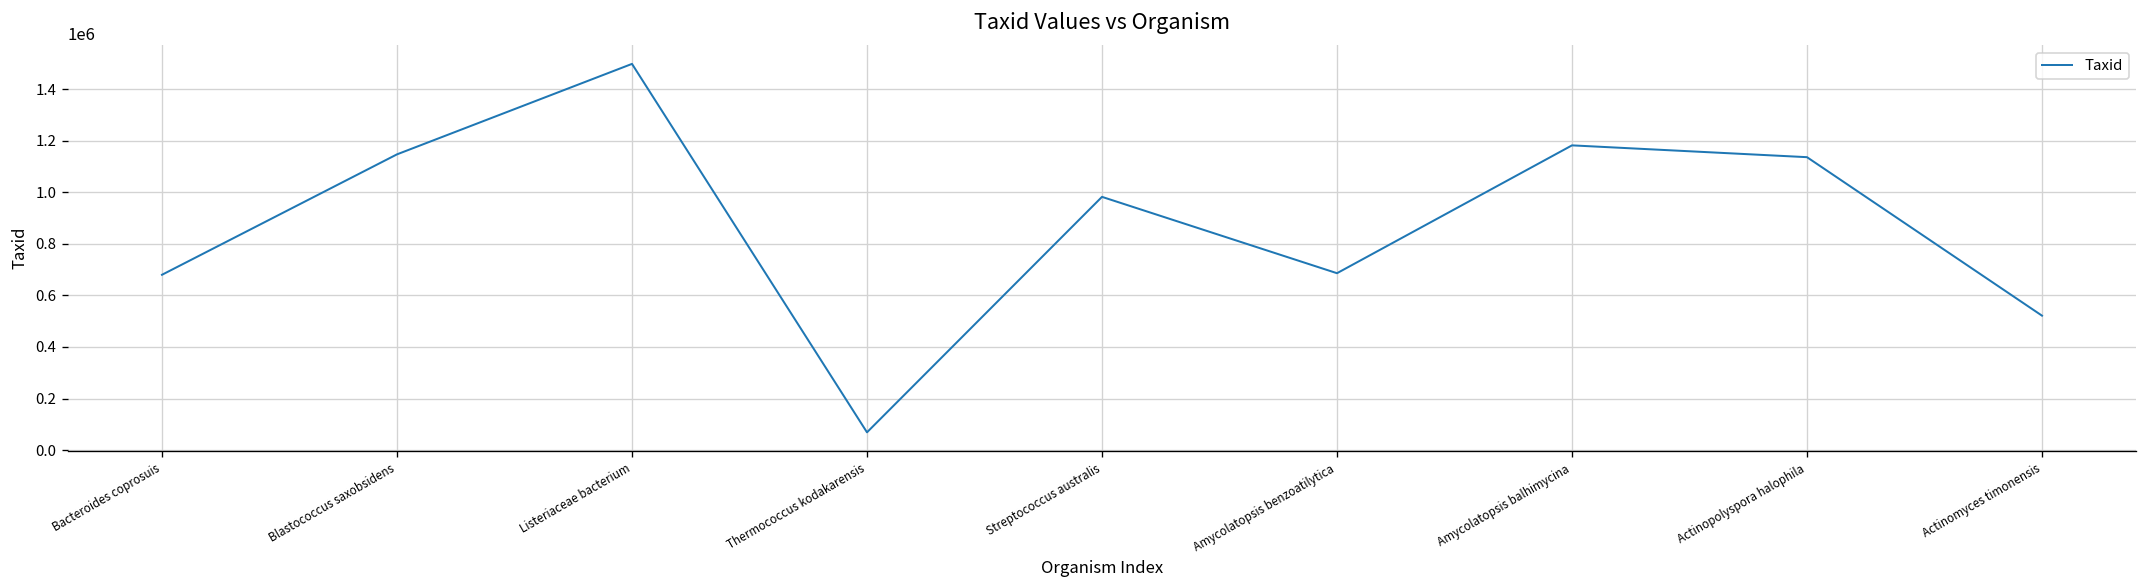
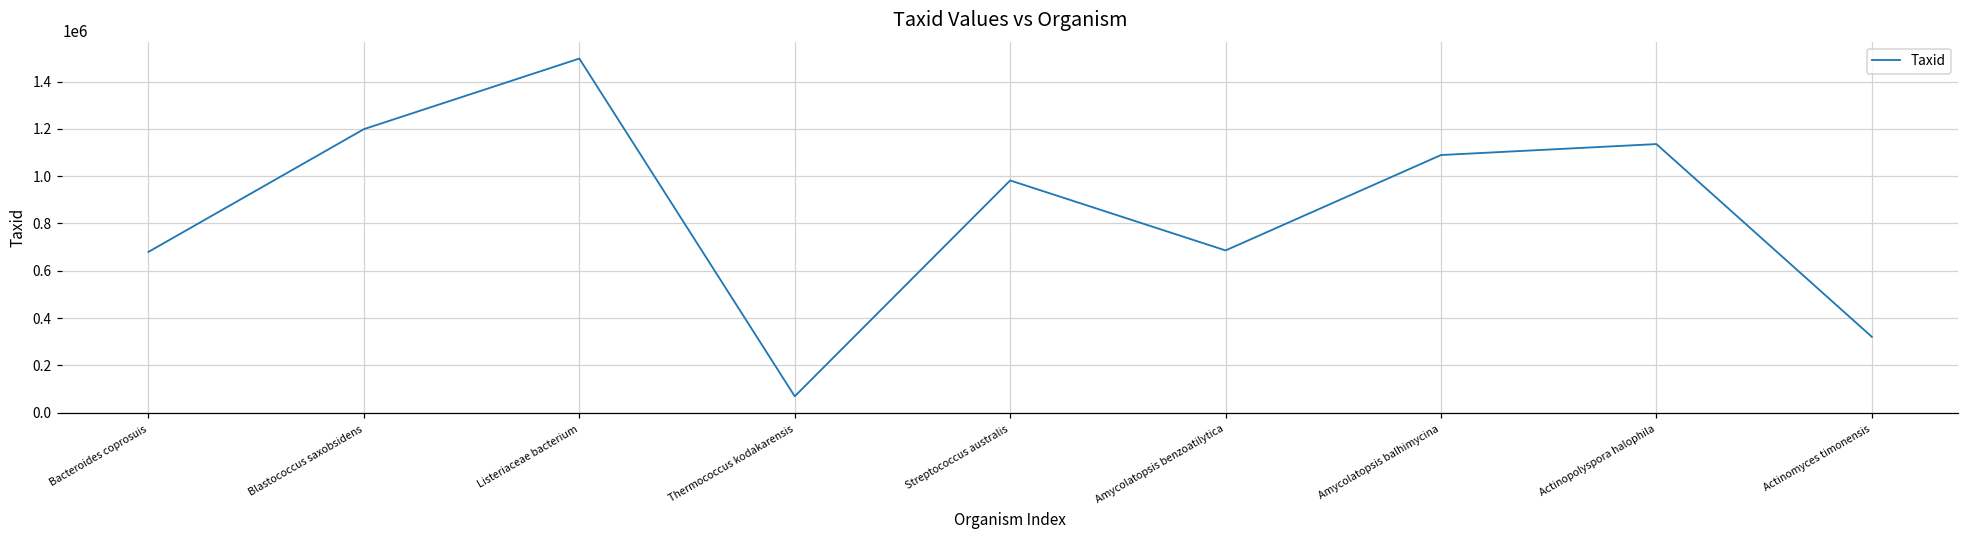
  {
    "Bacteroides coprosuis": 680000,
-   "Blastococcus saxobsidens": 1150000,
+   "Blastococcus saxobsidens": 1200000,
    "Listeriaceae bacterium": 1500000,
    "Thermococcus kodakarensis": 70000,
    "Streptococcus australis": 980000,
    "Amycolatopsis benzoatilytica": 690000,
-   "Amycolatopsis balhimycina": 1180000,
+   "Amycolatopsis balhimycina": 1090000,
    "Actinopolyspora halophila": 1140000,
-   "Actinomyces timonensis": 520000
+   "Actinomyces timonensis": 320000
  }
